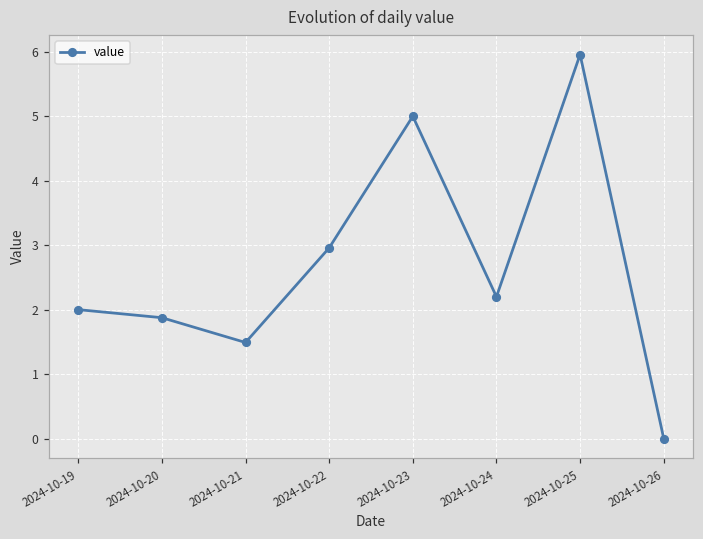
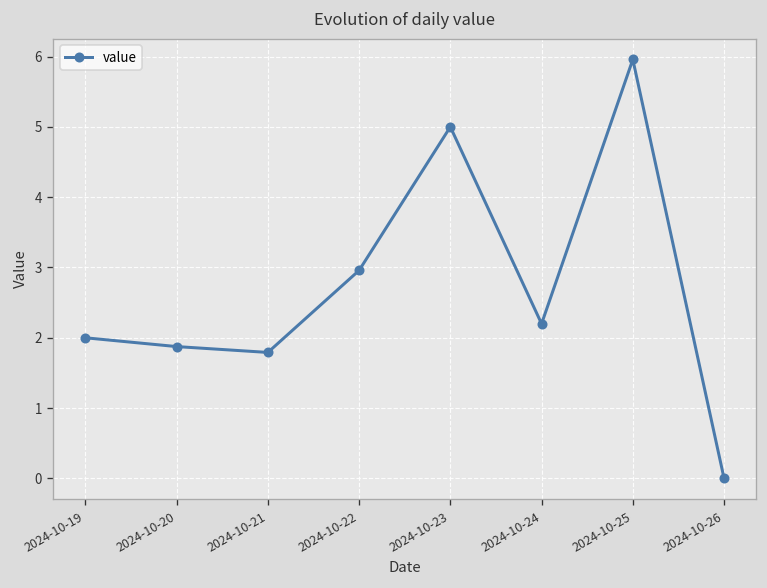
  {
    "2024-10-19": 2.0,
    "2024-10-20": 1.9,
-   "2024-10-21": 1.5,
+   "2024-10-21": 1.8,
    "2024-10-22": 3.0,
    "2024-10-23": 5.0,
    "2024-10-24": 2.2,
    "2024-10-25": 6.0,
    "2024-10-26": 0.0
  }
